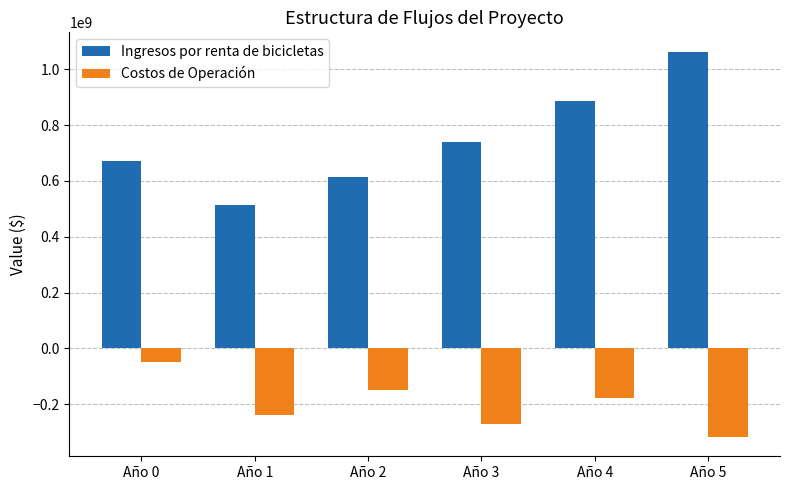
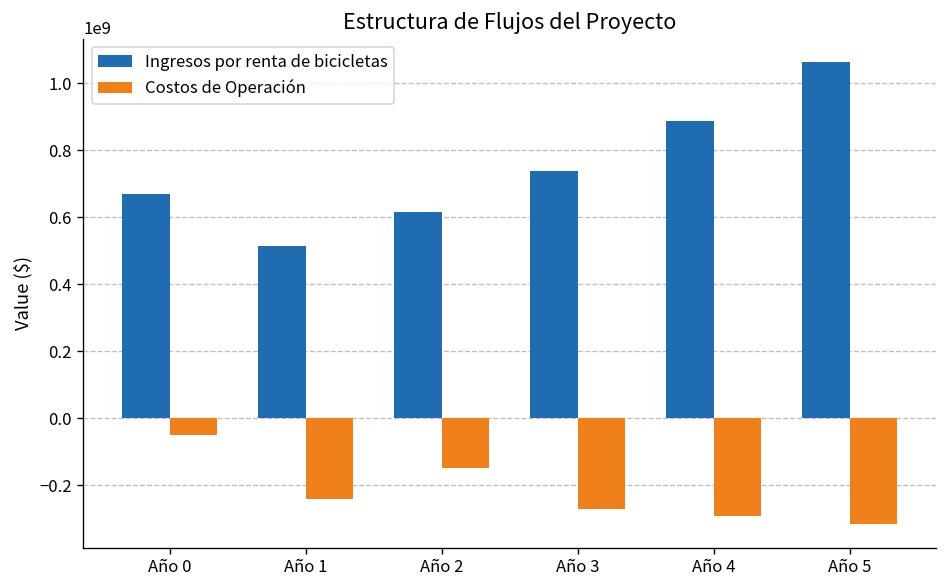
  {
    "Ingresos por renta de bicicletas": {
      "Año 0": 670000000,
      "Año 1": 510000000,
      "Año 2": 620000000,
      "Año 3": 740000000,
      "Año 4": 890000000,
      "Año 5": 1060000000
    },
    "Costos de Operación": {
      "Año 0": -50000000,
      "Año 1": -240000000,
      "Año 2": -150000000,
      "Año 3": -270000000,
-     "Año 4": -180000000,
+     "Año 4": -290000000,
      "Año 5": -320000000
    }
  }
